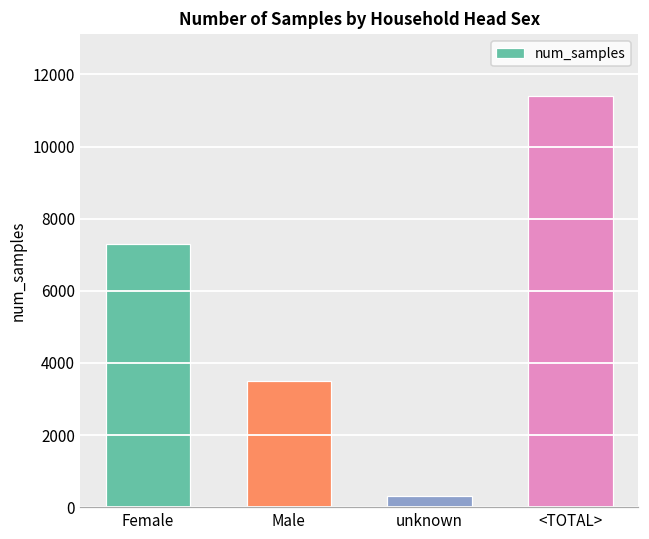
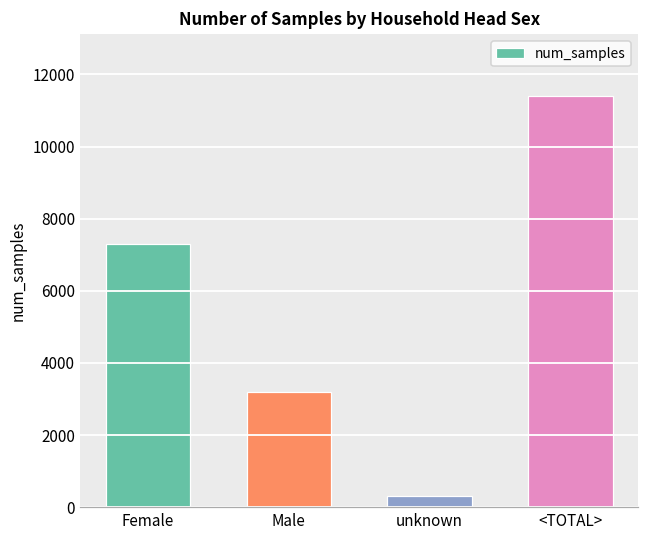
  {
    "Female": 7300,
-   "Male": 3500,
+   "Male": 3200,
    "unknown": 300,
    "<TOTAL>": 11400
  }
